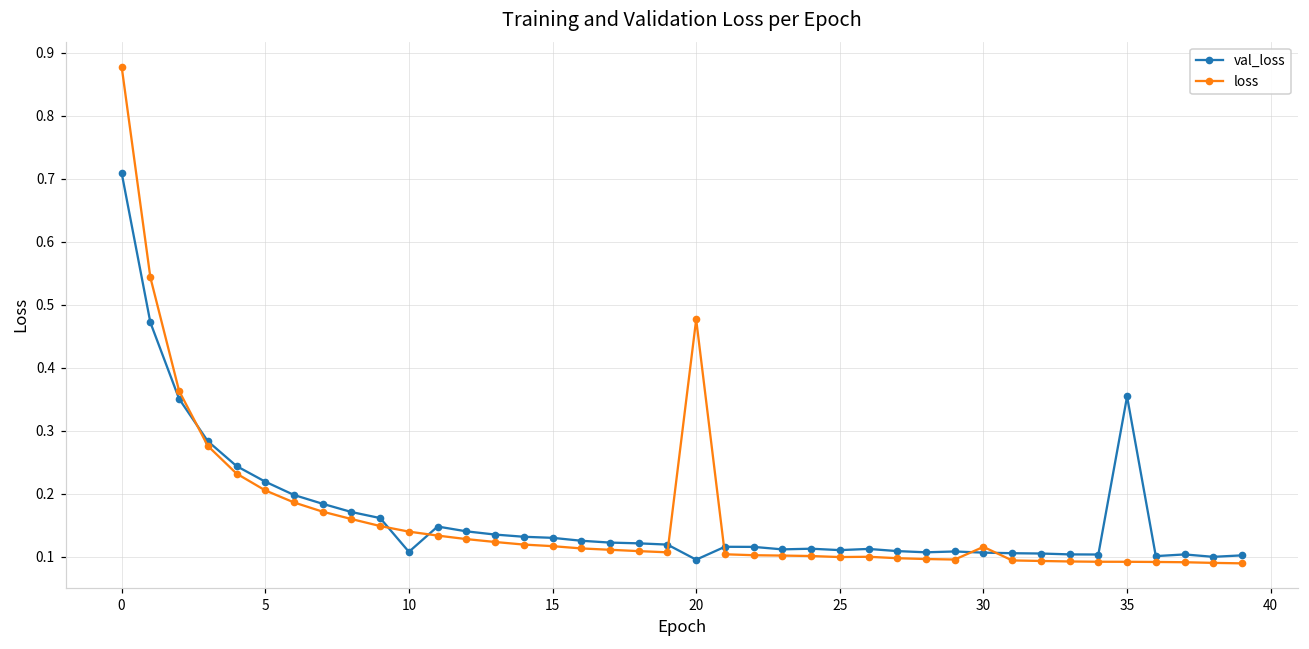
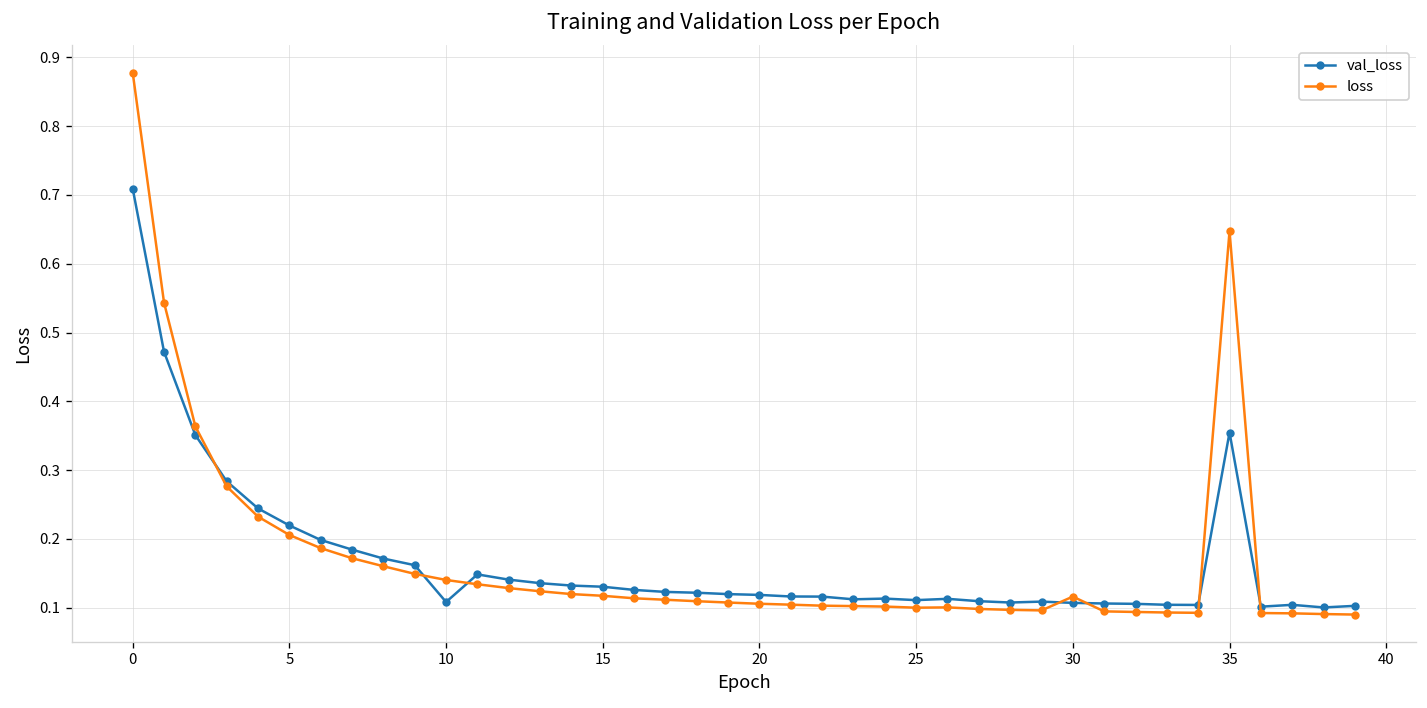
  {
    "val_loss": {
      "0": 0.71,
      "5": 0.22,
      "10": 0.11,
      "15": 0.13,
-     "20": 0.10,
+     "20": 0.12,
      "25": 0.11,
      "30": 0.11,
      "35": 0.35
    },
    "loss": {
      "0": 0.88,
      "5": 0.21,
      "10": 0.14,
      "15": 0.12,
-     "20": 0.48,
+     "20": 0.11,
      "25": 0.10,
      "30": 0.12,
-     "35": 0.09
+     "35": 0.65
    }
  }
